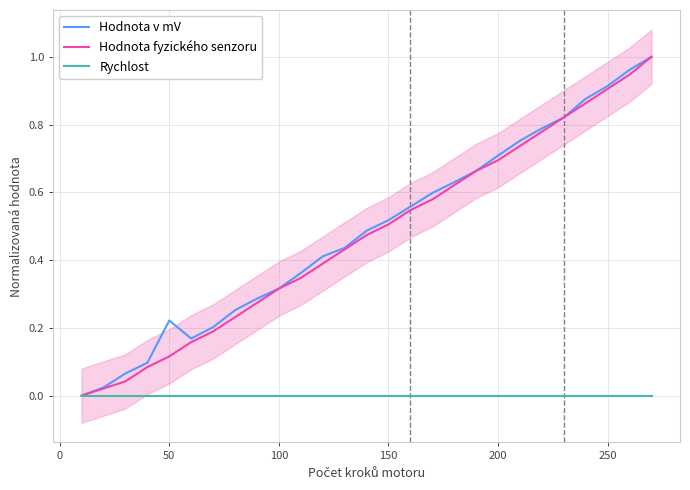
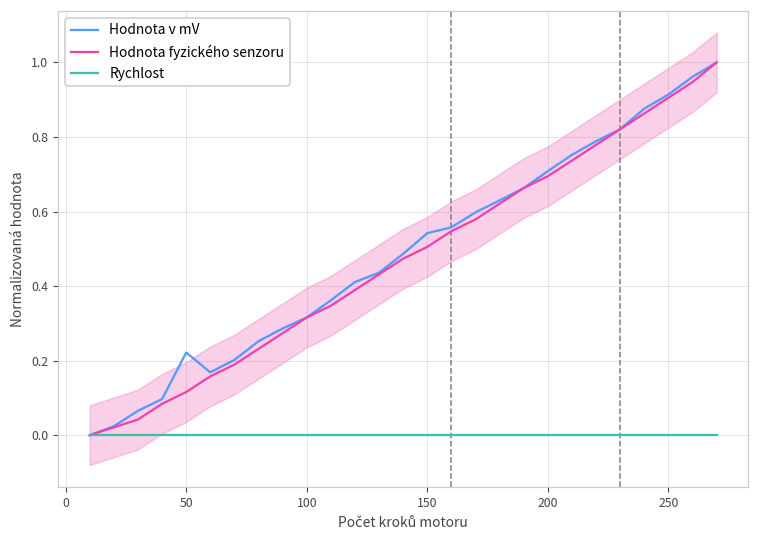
  {
    "Hodnota v mV": {
      "50": 0.22,
-     "150": 0.52,
+     "150": 0.54,
      "200": 0.71,
      "250": 0.91
    },
    "Rychlost": {
      "50": 0.00,
      "100": 0.00,
      "150": 0.00,
      "200": 0.00,
      "250": 0.00
    }
  }
